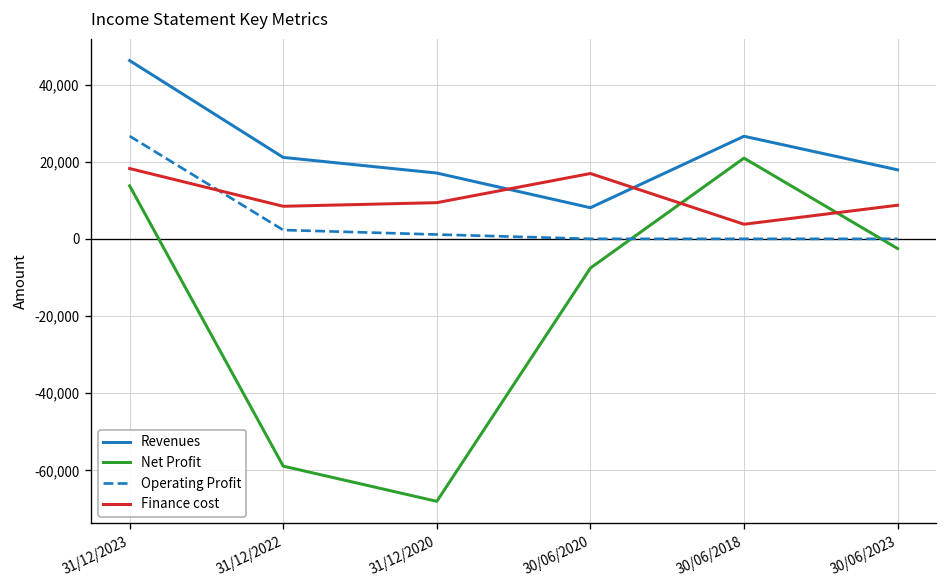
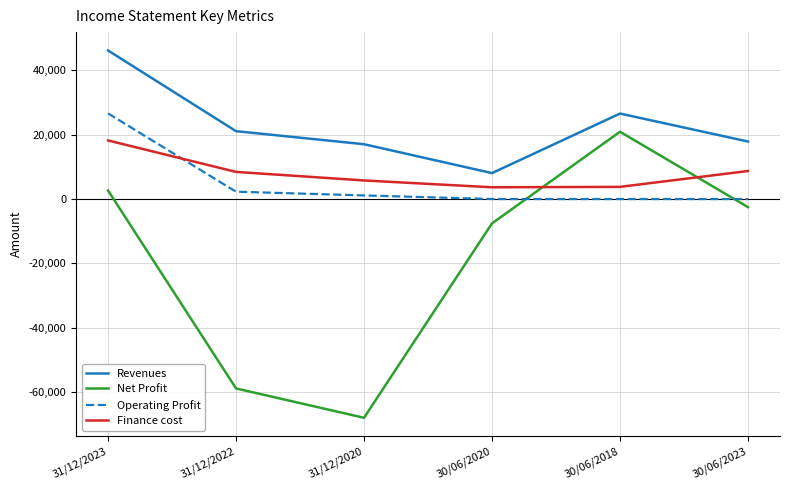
  {
    "Net Profit": {
-     "31/12/2023": "14,000",
+     "31/12/2023": "3,000",
      "31/12/2022": "-59,000",
      "31/12/2020": "-68,000",
      "30/06/2020": "-8,000",
      "30/06/2018": "21,000",
      "30/06/2023": "-3,000"
    },
    "Finance cost": {
      "31/12/2023": "18,000",
      "31/12/2022": "8,000",
-     "31/12/2020": "9,000",
-     "30/06/2020": "17,000",
+     "31/12/2020": "6,000",
+     "30/06/2020": "4,000",
      "30/06/2018": "4,000",
      "30/06/2023": "9,000"
    }
  }
